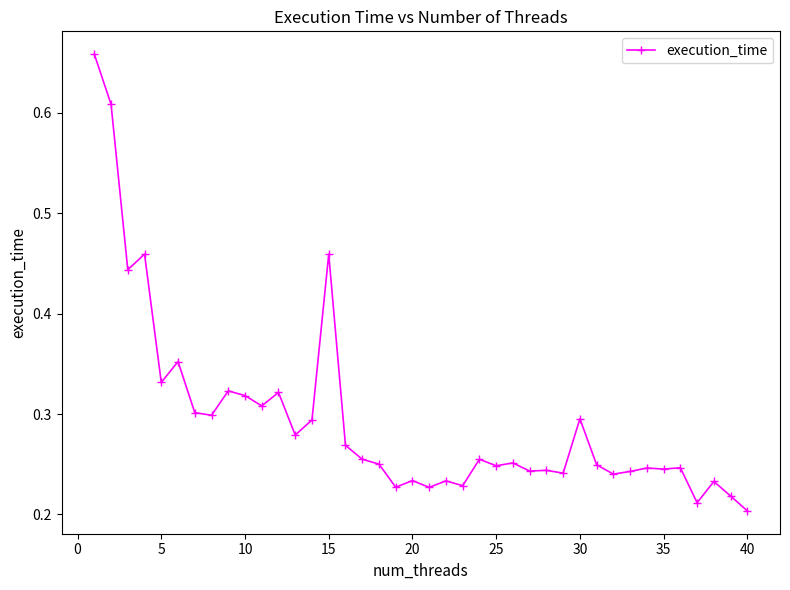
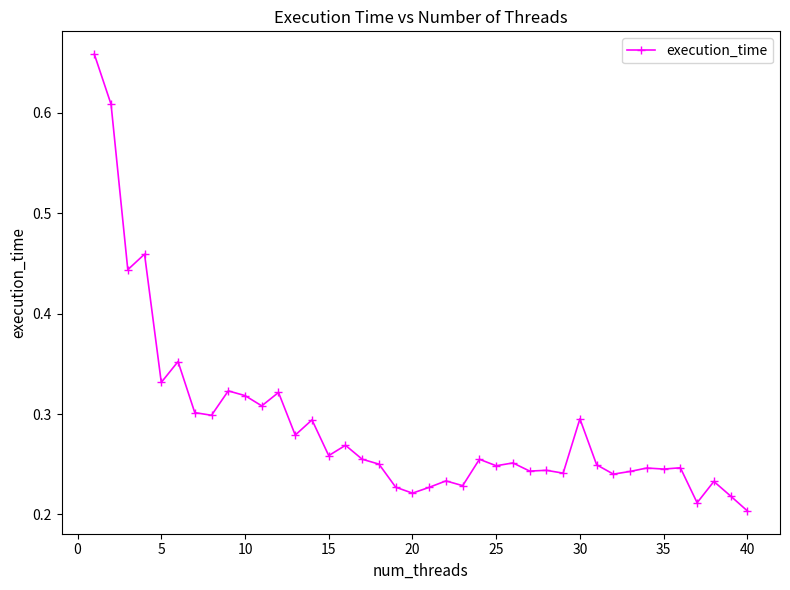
  {
    "5": 0.331,
    "10": 0.318,
-   "15": 0.459,
-   "20": 0.234,
+   "15": 0.259,
+   "20": 0.221,
    "25": 0.248,
    "30": 0.295,
    "35": 0.245,
    "40": 0.204
  }
